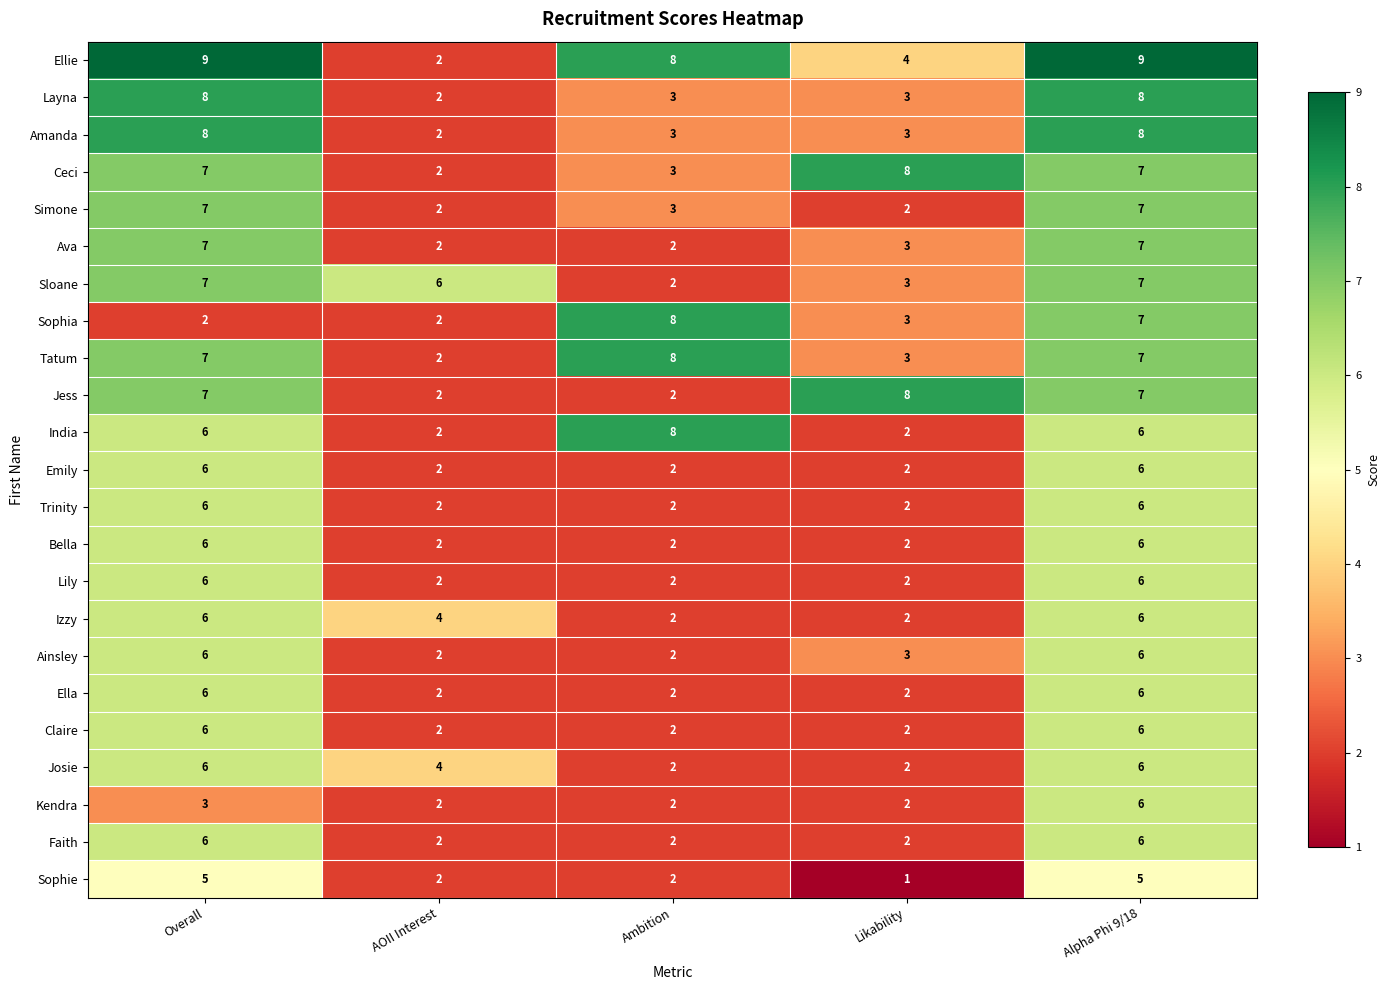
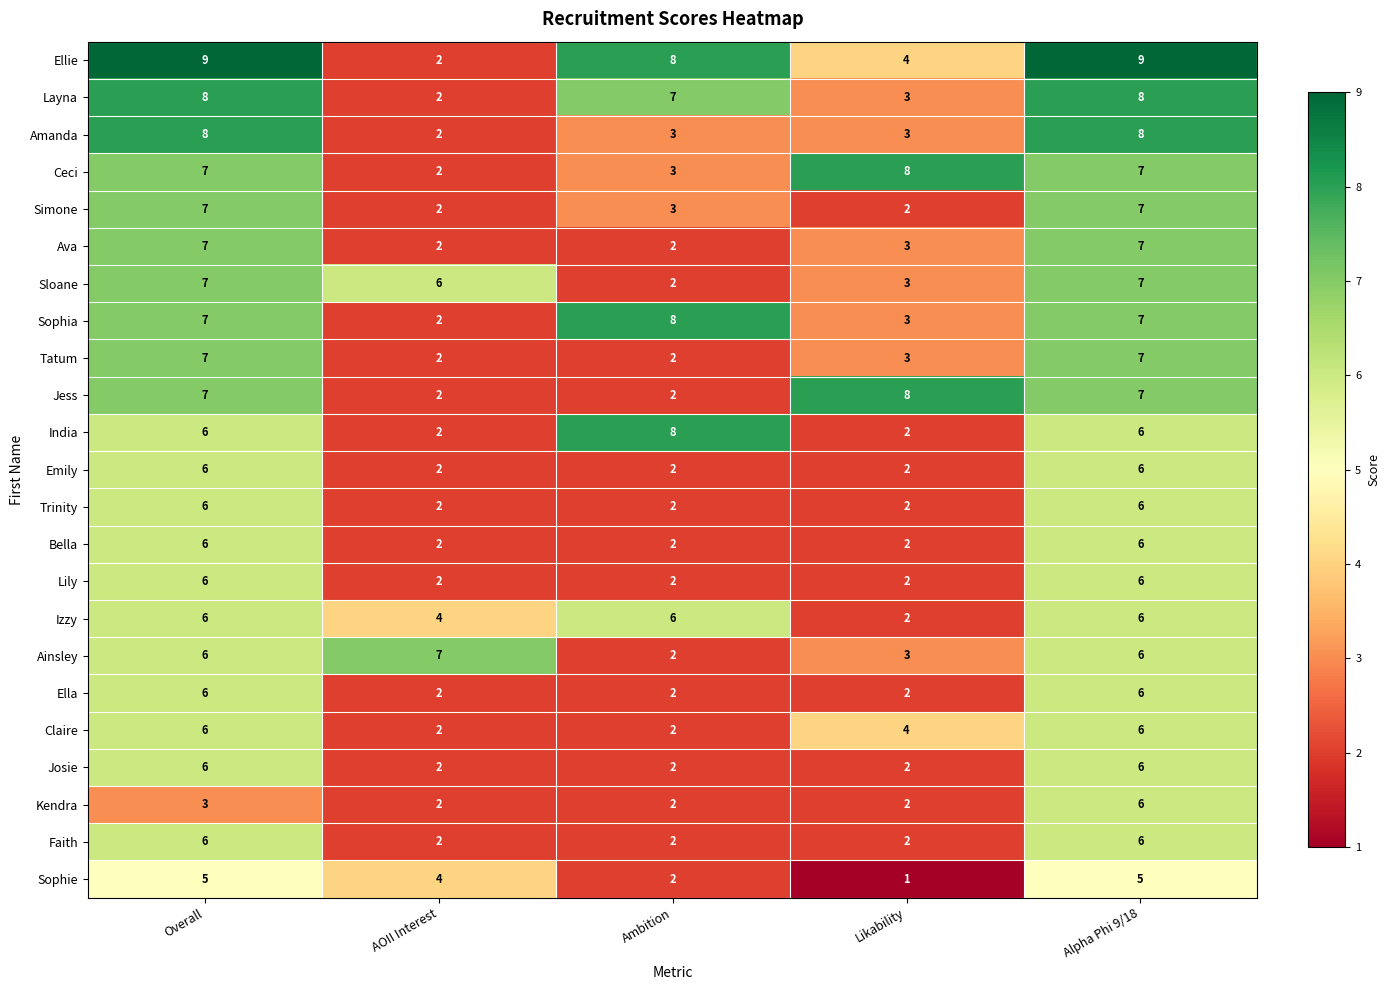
  {
    "Ellie": {
      "Overall": 9,
      "AOII Interest": 2,
      "Ambition": 8,
      "Likability": 4,
      "Alpha Phi 9/18": 9
    },
    "Layna": {
      "Overall": 8,
      "AOII Interest": 2,
-     "Ambition": 3,
+     "Ambition": 7,
      "Likability": 3,
      "Alpha Phi 9/18": 8
    },
    "Amanda": {
      "Overall": 8,
      "AOII Interest": 2,
      "Ambition": 3,
      "Likability": 3,
      "Alpha Phi 9/18": 8
    },
    "Ceci": {
      "Overall": 7,
      "AOII Interest": 2,
      "Ambition": 3,
      "Likability": 8,
      "Alpha Phi 9/18": 7
    },
    "Simone": {
      "Overall": 7,
      "AOII Interest": 2,
      "Ambition": 3,
      "Likability": 2,
      "Alpha Phi 9/18": 7
    },
    "Ava": {
      "Overall": 7,
      "AOII Interest": 2,
      "Ambition": 2,
      "Likability": 3,
      "Alpha Phi 9/18": 7
    },
    "Sloane": {
      "Overall": 7,
      "AOII Interest": 6,
      "Ambition": 2,
      "Likability": 3,
      "Alpha Phi 9/18": 7
    },
    "Sophia": {
-     "Overall": 2,
+     "Overall": 7,
      "AOII Interest": 2,
      "Ambition": 8,
      "Likability": 3,
      "Alpha Phi 9/18": 7
    },
    "Tatum": {
      "Overall": 7,
      "AOII Interest": 2,
-     "Ambition": 8,
+     "Ambition": 2,
      "Likability": 3,
      "Alpha Phi 9/18": 7
    },
    "Jess": {
      "Overall": 7,
      "AOII Interest": 2,
      "Ambition": 2,
      "Likability": 8,
      "Alpha Phi 9/18": 7
    },
    "India": {
      "Overall": 6,
      "AOII Interest": 2,
      "Ambition": 8,
      "Likability": 2,
      "Alpha Phi 9/18": 6
    },
    "Emily": {
      "Overall": 6,
      "AOII Interest": 2,
      "Ambition": 2,
      "Likability": 2,
      "Alpha Phi 9/18": 6
    },
    "Trinity": {
      "Overall": 6,
      "AOII Interest": 2,
      "Ambition": 2,
      "Likability": 2,
      "Alpha Phi 9/18": 6
    },
    "Bella": {
      "Overall": 6,
      "AOII Interest": 2,
      "Ambition": 2,
      "Likability": 2,
      "Alpha Phi 9/18": 6
    },
    "Lily": {
      "Overall": 6,
      "AOII Interest": 2,
      "Ambition": 2,
      "Likability": 2,
      "Alpha Phi 9/18": 6
    },
    "Izzy": {
      "Overall": 6,
      "AOII Interest": 4,
-     "Ambition": 2,
+     "Ambition": 6,
      "Likability": 2,
      "Alpha Phi 9/18": 6
    },
    "Ainsley": {
      "Overall": 6,
-     "AOII Interest": 2,
+     "AOII Interest": 7,
      "Ambition": 2,
      "Likability": 3,
      "Alpha Phi 9/18": 6
    },
    "Ella": {
      "Overall": 6,
      "AOII Interest": 2,
      "Ambition": 2,
      "Likability": 2,
      "Alpha Phi 9/18": 6
    },
    "Claire": {
      "Overall": 6,
      "AOII Interest": 2,
      "Ambition": 2,
-     "Likability": 2,
+     "Likability": 4,
      "Alpha Phi 9/18": 6
    },
    "Josie": {
      "Overall": 6,
-     "AOII Interest": 4,
+     "AOII Interest": 2,
      "Ambition": 2,
      "Likability": 2,
      "Alpha Phi 9/18": 6
    },
    "Kendra": {
      "Overall": 3,
      "AOII Interest": 2,
      "Ambition": 2,
      "Likability": 2,
      "Alpha Phi 9/18": 6
    },
    "Faith": {
      "Overall": 6,
      "AOII Interest": 2,
      "Ambition": 2,
      "Likability": 2,
      "Alpha Phi 9/18": 6
    },
    "Sophie": {
      "Overall": 5,
-     "AOII Interest": 2,
+     "AOII Interest": 4,
      "Ambition": 2,
      "Likability": 1,
      "Alpha Phi 9/18": 5
    }
  }
